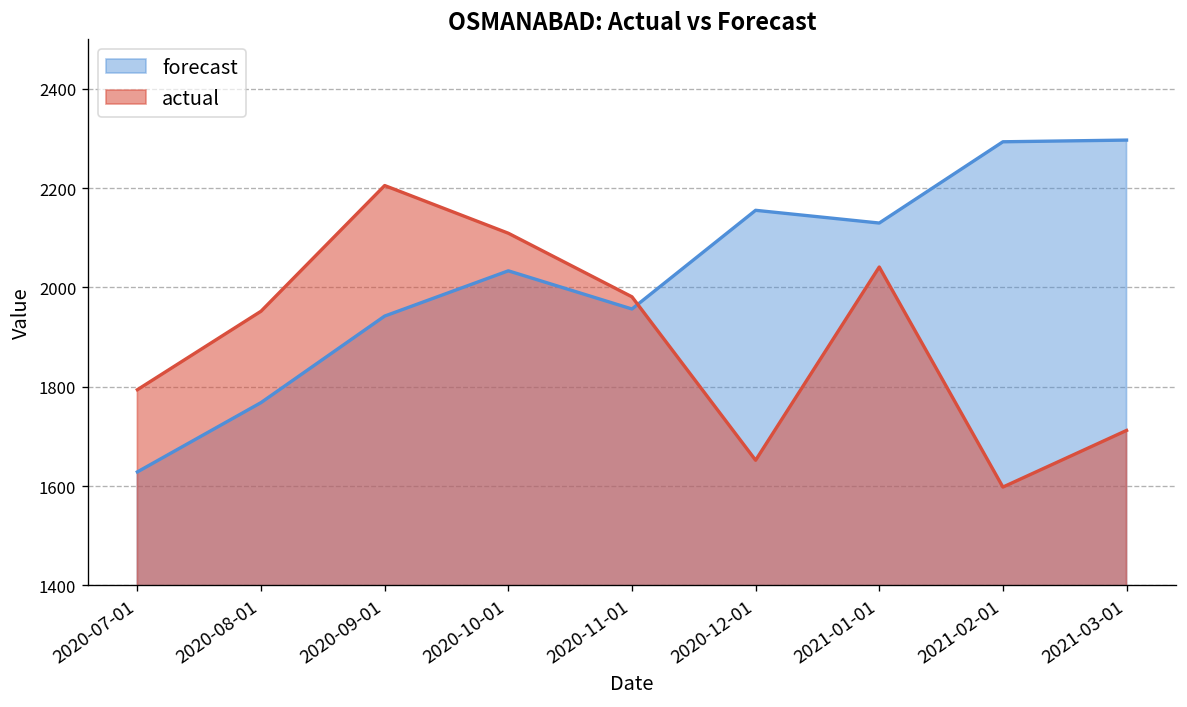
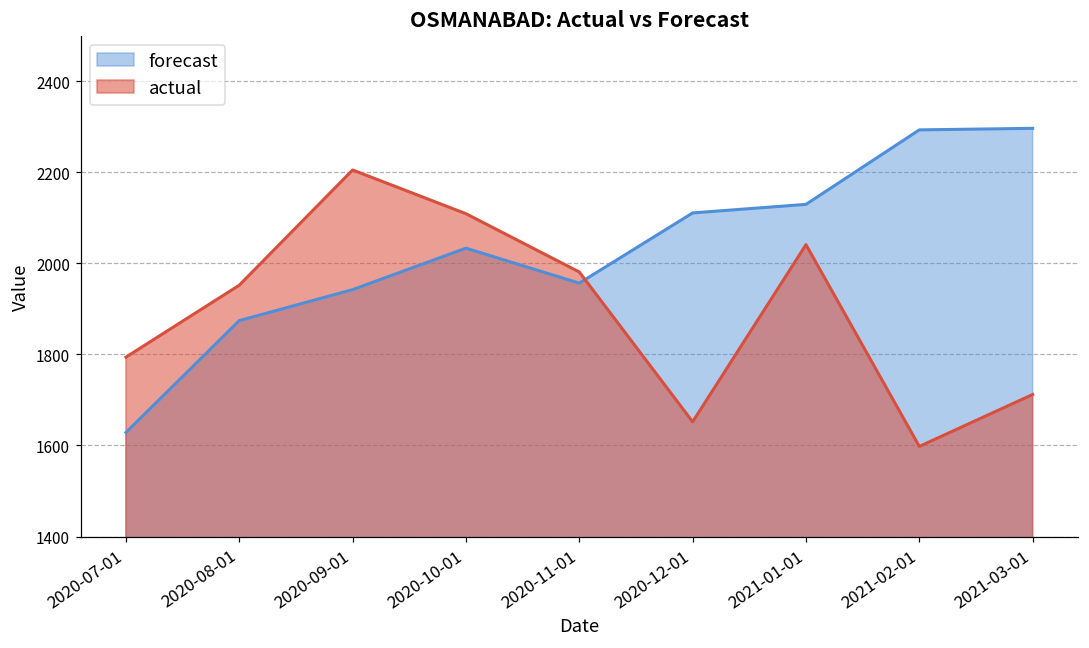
  {
    "forecast": {
      "2020-07-01": 1630,
-     "2020-08-01": 1770,
+     "2020-08-01": 1870,
      "2020-09-01": 1940,
      "2020-10-01": 2030,
      "2020-11-01": 1960,
-     "2020-12-01": 2160,
+     "2020-12-01": 2110,
      "2021-01-01": 2130,
      "2021-02-01": 2290,
      "2021-03-01": 2300
    },
    "actual": {
      "2020-07-01": 1790,
      "2020-08-01": 1950,
      "2020-09-01": 2210,
      "2020-10-01": 2110,
      "2020-11-01": 1980,
      "2020-12-01": 1650,
      "2021-01-01": 2040,
      "2021-02-01": 1600,
      "2021-03-01": 1710
    }
  }
